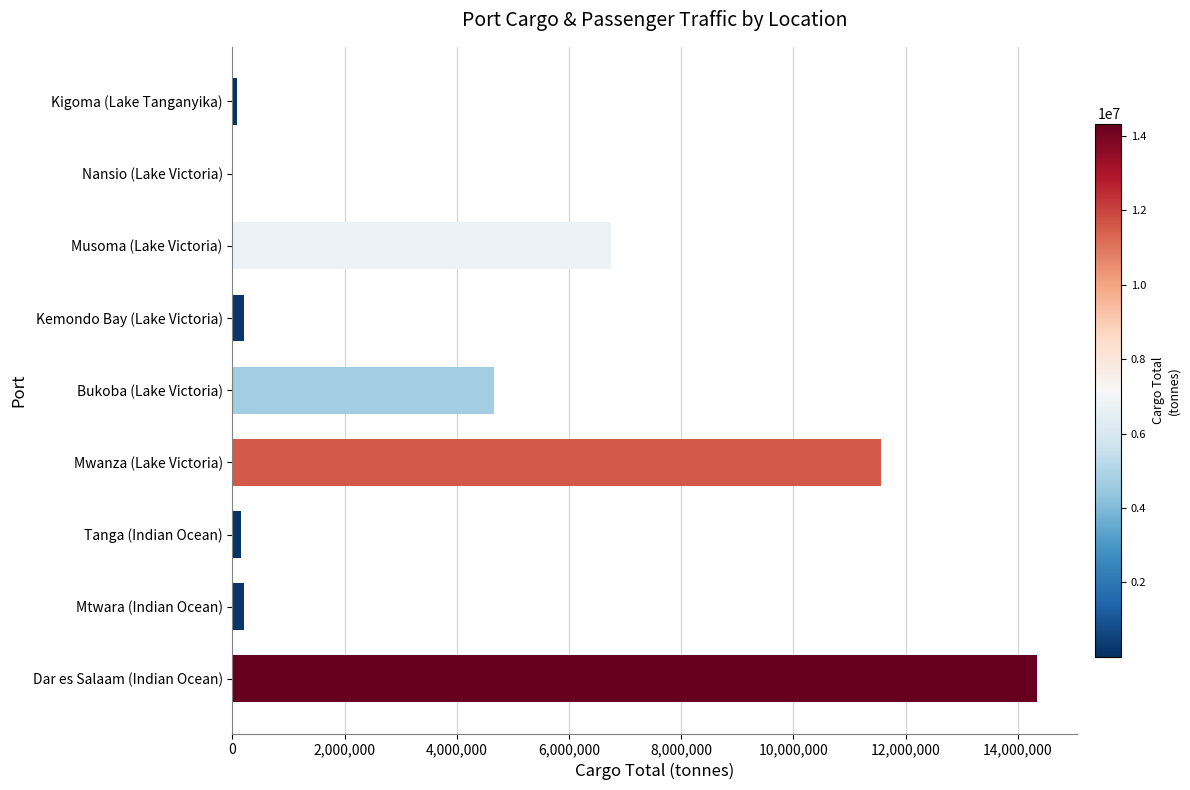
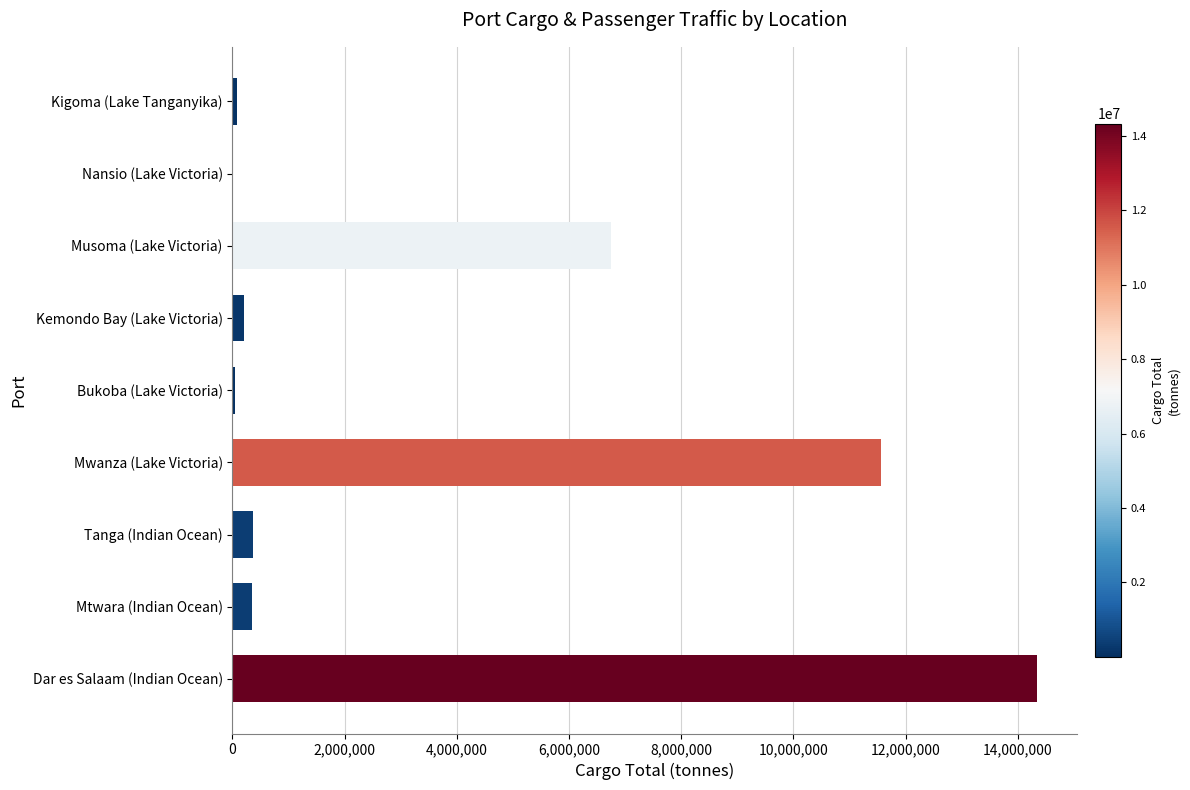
  {
    "Kigoma (Lake Tanganyika)": "100,000",
    "Musoma (Lake Victoria)": "6,800,000",
    "Kemondo Bay (Lake Victoria)": "200,000",
-   "Bukoba (Lake Victoria)": "4,700,000",
+   "Bukoba (Lake Victoria)": "0",
    "Mwanza (Lake Victoria)": "11,600,000",
-   "Tanga (Indian Ocean)": "100,000",
-   "Mtwara (Indian Ocean)": "200,000",
+   "Tanga (Indian Ocean)": "400,000",
+   "Mtwara (Indian Ocean)": "400,000",
    "Dar es Salaam (Indian Ocean)": "14,300,000"
  }
